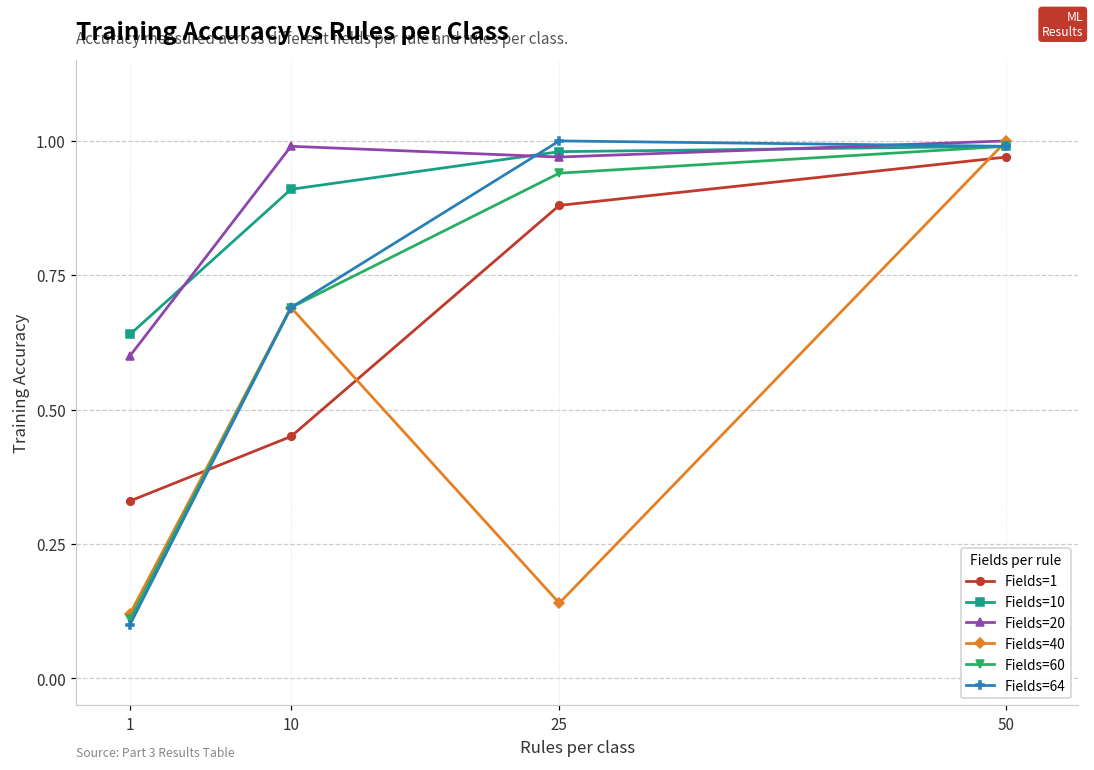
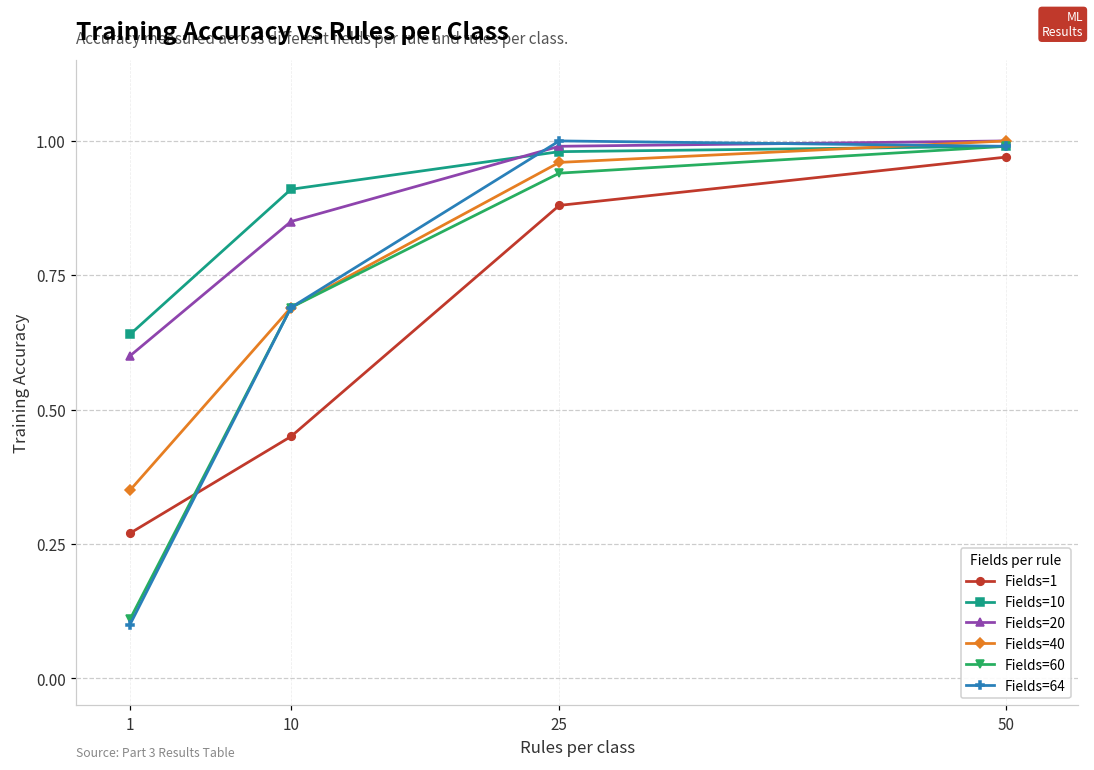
  {
    "Fields=1": {
-     "1": 0.33,
+     "1": 0.27,
      "10": 0.45,
      "25": 0.88,
      "50": 0.97
    },
    "Fields=20": {
      "1": 0.60,
-     "10": 0.99,
-     "25": 0.97
+     "10": 0.85,
+     "25": 0.99
    },
    "Fields=40": {
-     "1": 0.12,
-     "25": 0.14
+     "1": 0.35,
+     "25": 0.96
    },
    "Fields=64": {
      "1": 0.10,
      "25": 1.00
    }
  }
